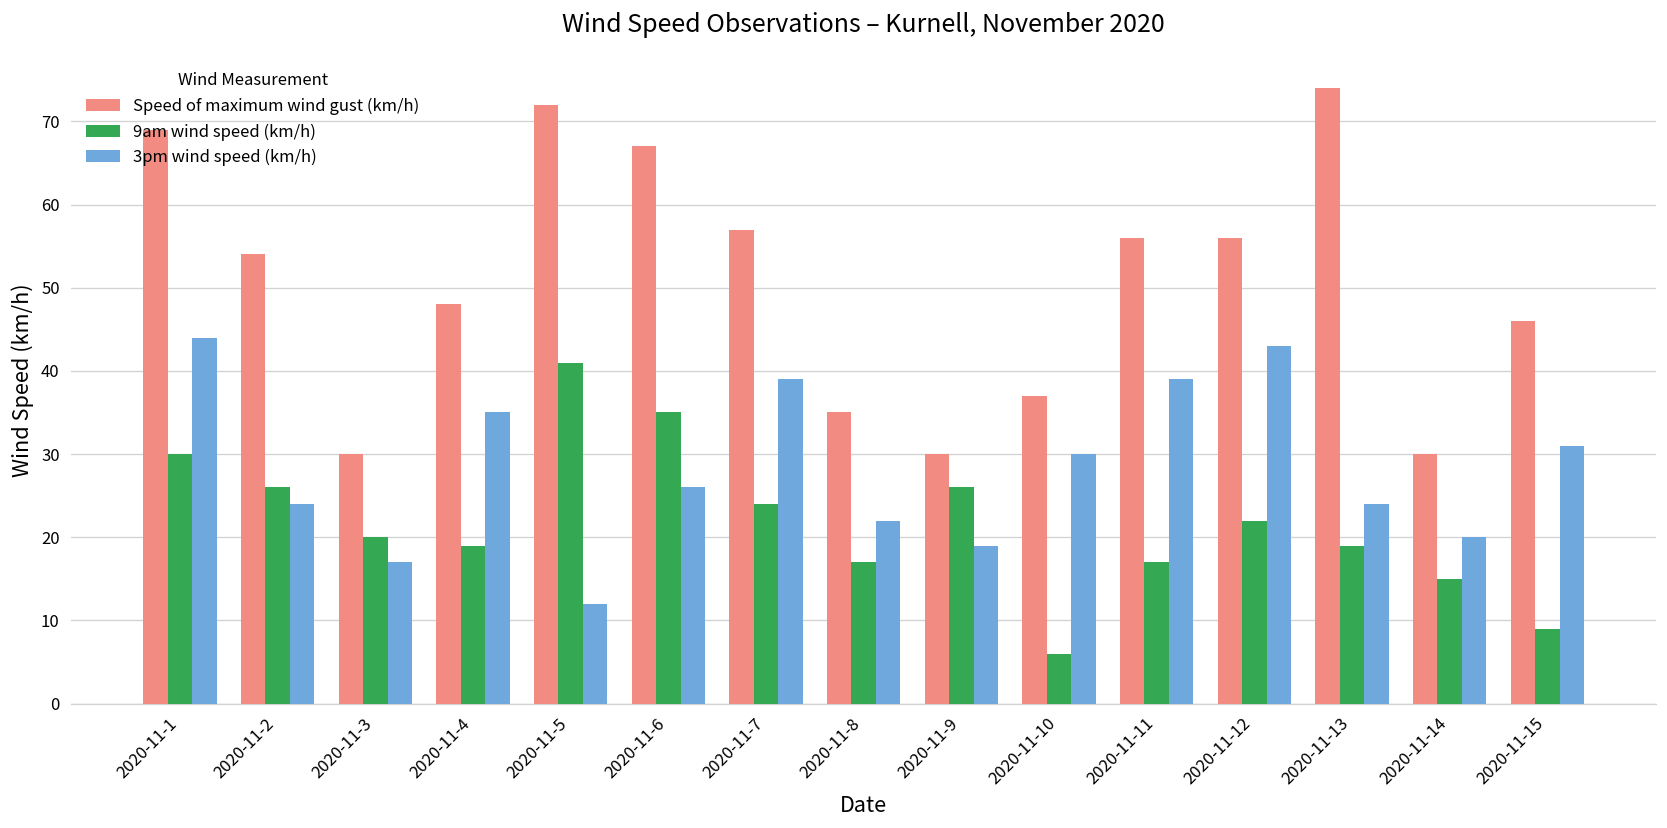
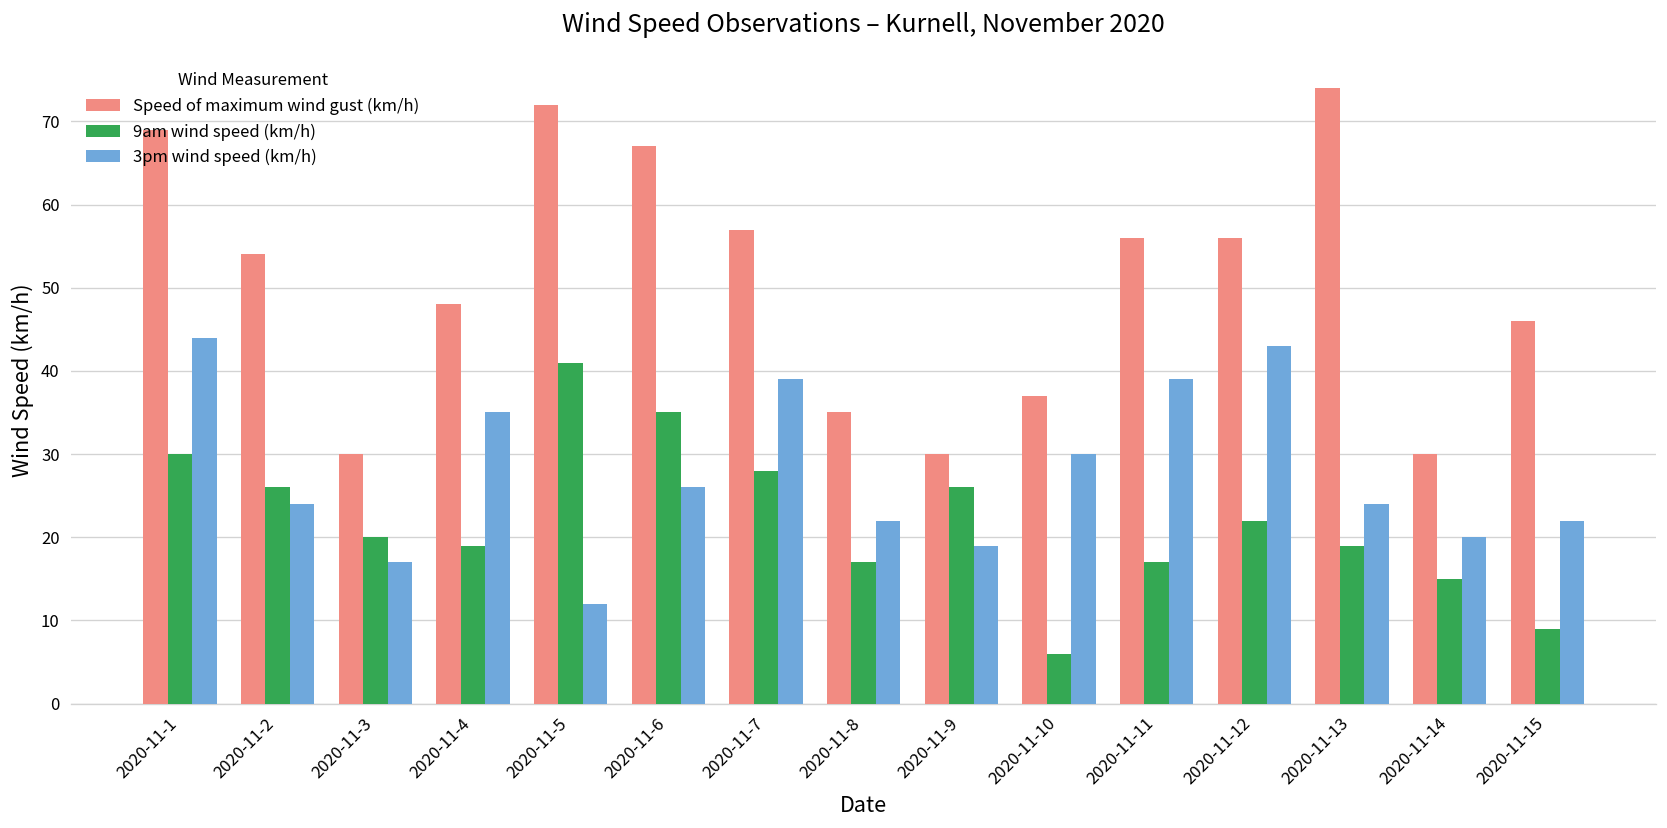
  {
    "Speed of maximum wind gust (km/h)": {
      "2020-11-1": 69,
      "2020-11-2": 54,
      "2020-11-3": 30,
      "2020-11-4": 48,
      "2020-11-5": 72,
      "2020-11-6": 67,
      "2020-11-7": 57,
      "2020-11-8": 35,
      "2020-11-9": 30,
      "2020-11-10": 37,
      "2020-11-11": 56,
      "2020-11-12": 56,
      "2020-11-13": 74,
      "2020-11-14": 30,
      "2020-11-15": 46
    },
    "9am wind speed (km/h)": {
      "2020-11-1": 30,
      "2020-11-2": 26,
      "2020-11-3": 20,
      "2020-11-4": 19,
      "2020-11-5": 41,
      "2020-11-6": 35,
-     "2020-11-7": 24,
+     "2020-11-7": 28,
      "2020-11-8": 17,
      "2020-11-9": 26,
      "2020-11-10": 6,
      "2020-11-11": 17,
      "2020-11-12": 22,
      "2020-11-13": 19,
      "2020-11-14": 15,
      "2020-11-15": 9
    },
    "3pm wind speed (km/h)": {
      "2020-11-1": 44,
      "2020-11-2": 24,
      "2020-11-3": 17,
      "2020-11-4": 35,
      "2020-11-5": 12,
      "2020-11-6": 26,
      "2020-11-7": 39,
      "2020-11-8": 22,
      "2020-11-9": 19,
      "2020-11-10": 30,
      "2020-11-11": 39,
      "2020-11-12": 43,
      "2020-11-13": 24,
      "2020-11-14": 20,
-     "2020-11-15": 31
+     "2020-11-15": 22
    }
  }
